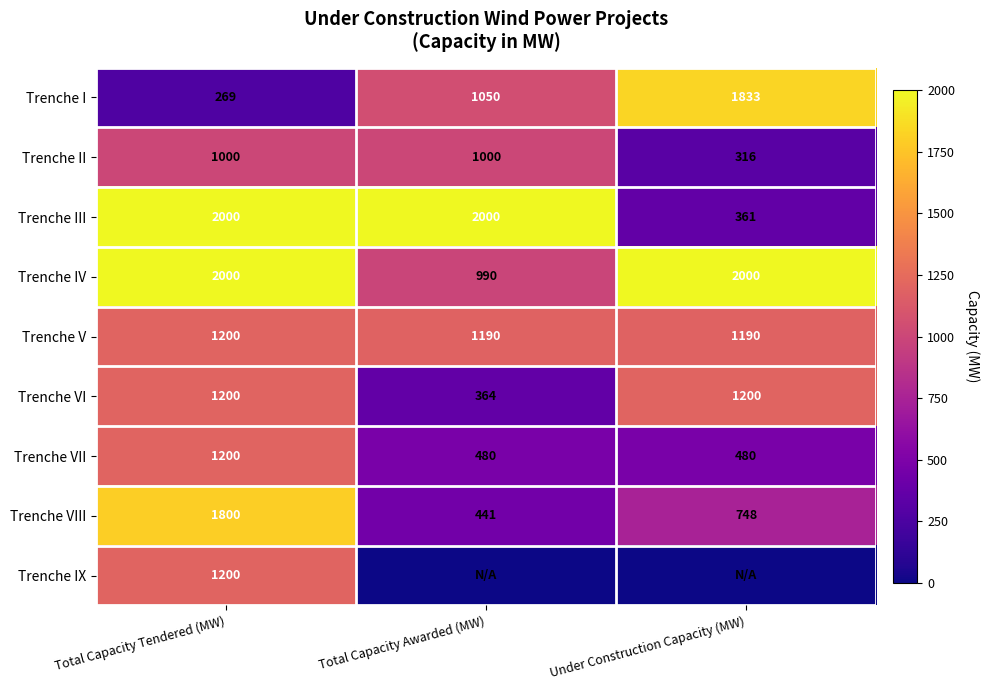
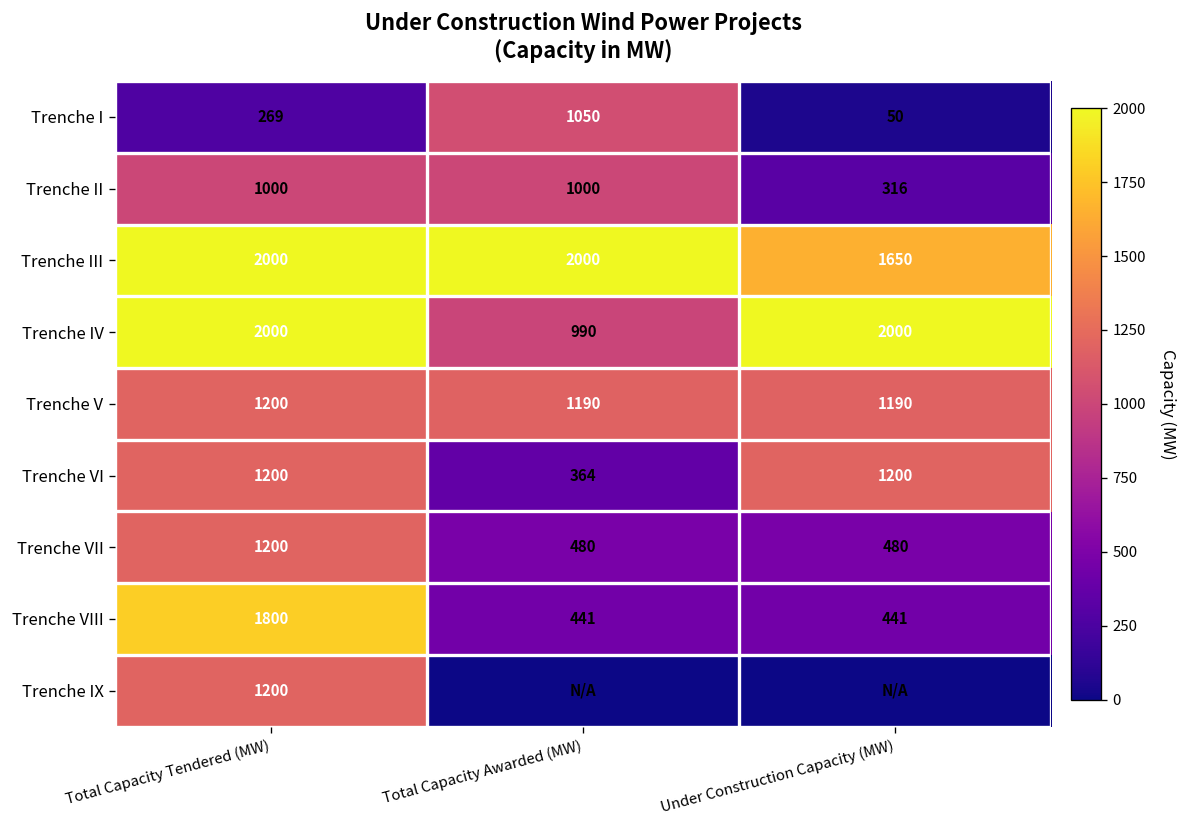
  {
    "Trenche I": {
      "Total Capacity Tendered (MW)": 269,
      "Total Capacity Awarded (MW)": 1050,
-     "Under Construction Capacity (MW)": 1833
+     "Under Construction Capacity (MW)": 50
    },
    "Trenche II": {
      "Total Capacity Tendered (MW)": 1000,
      "Total Capacity Awarded (MW)": 1000,
      "Under Construction Capacity (MW)": 316
    },
    "Trenche III": {
      "Total Capacity Tendered (MW)": 2000,
      "Total Capacity Awarded (MW)": 2000,
-     "Under Construction Capacity (MW)": 361
+     "Under Construction Capacity (MW)": 1650
    },
    "Trenche IV": {
      "Total Capacity Tendered (MW)": 2000,
      "Total Capacity Awarded (MW)": 990,
      "Under Construction Capacity (MW)": 2000
    },
    "Trenche V": {
      "Total Capacity Tendered (MW)": 1200,
      "Total Capacity Awarded (MW)": 1190,
      "Under Construction Capacity (MW)": 1190
    },
    "Trenche VI": {
      "Total Capacity Tendered (MW)": 1200,
      "Total Capacity Awarded (MW)": 364,
      "Under Construction Capacity (MW)": 1200
    },
    "Trenche VII": {
      "Total Capacity Tendered (MW)": 1200,
      "Total Capacity Awarded (MW)": 480,
      "Under Construction Capacity (MW)": 480
    },
    "Trenche VIII": {
      "Total Capacity Tendered (MW)": 1800,
      "Total Capacity Awarded (MW)": 441,
-     "Under Construction Capacity (MW)": 748
+     "Under Construction Capacity (MW)": 441
    },
    "Trenche IX": {
      "Total Capacity Tendered (MW)": 1200
    }
  }
